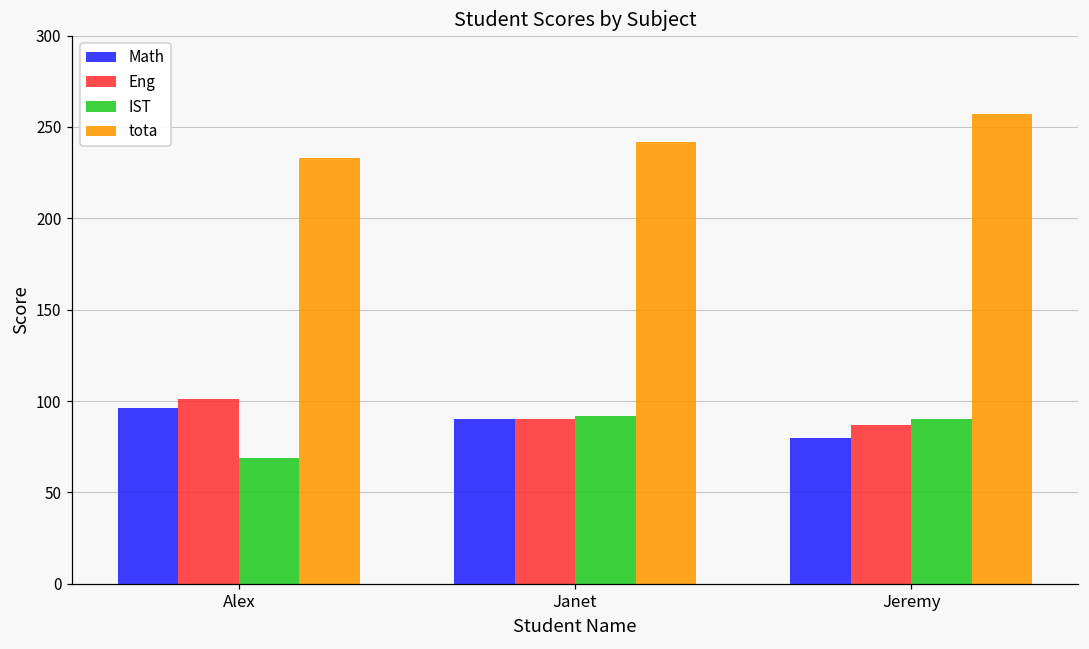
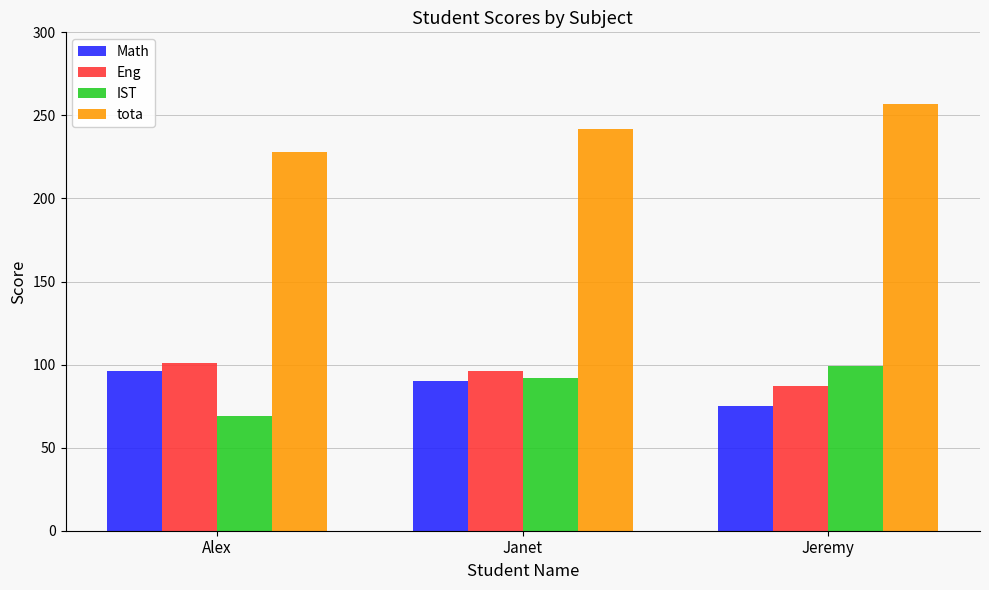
  {
    "Math": {
      "Alex": 96,
      "Janet": 90,
-     "Jeremy": 80
+     "Jeremy": 75
    },
    "Eng": {
      "Alex": 101,
-     "Janet": 90,
+     "Janet": 96,
      "Jeremy": 87
    },
    "IST": {
      "Alex": 69,
      "Janet": 92,
-     "Jeremy": 90
+     "Jeremy": 99
    },
    "tota": {
-     "Alex": 233,
+     "Alex": 228,
      "Janet": 242,
      "Jeremy": 257
    }
  }
